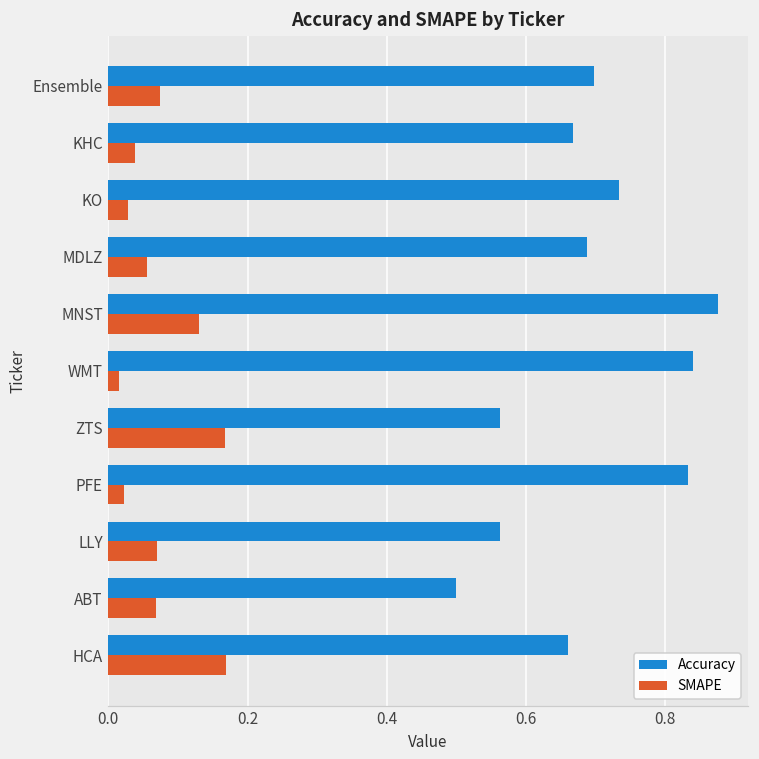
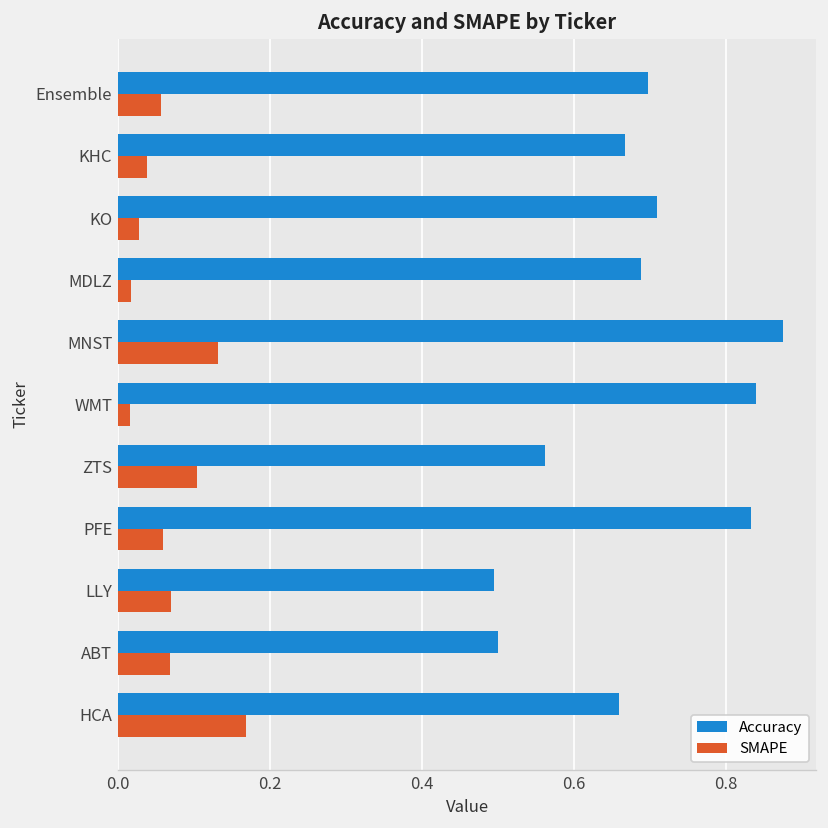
  {
    "Accuracy": {
      "Ensemble": 0.70,
      "KHC": 0.67,
-     "KO": 0.73,
+     "KO": 0.71,
      "MDLZ": 0.69,
      "MNST": 0.88,
      "WMT": 0.84,
      "ZTS": 0.56,
      "PFE": 0.83,
-     "LLY": 0.56,
+     "LLY": 0.50,
      "ABT": 0.50,
      "HCA": 0.66
    },
    "SMAPE": {
-     "Ensemble": 0.08,
+     "Ensemble": 0.06,
      "KHC": 0.04,
      "KO": 0.03,
-     "MDLZ": 0.06,
+     "MDLZ": 0.02,
      "MNST": 0.13,
      "WMT": 0.02,
-     "ZTS": 0.17,
-     "PFE": 0.02,
+     "ZTS": 0.10,
+     "PFE": 0.06,
      "LLY": 0.07,
      "ABT": 0.07,
      "HCA": 0.17
    }
  }
